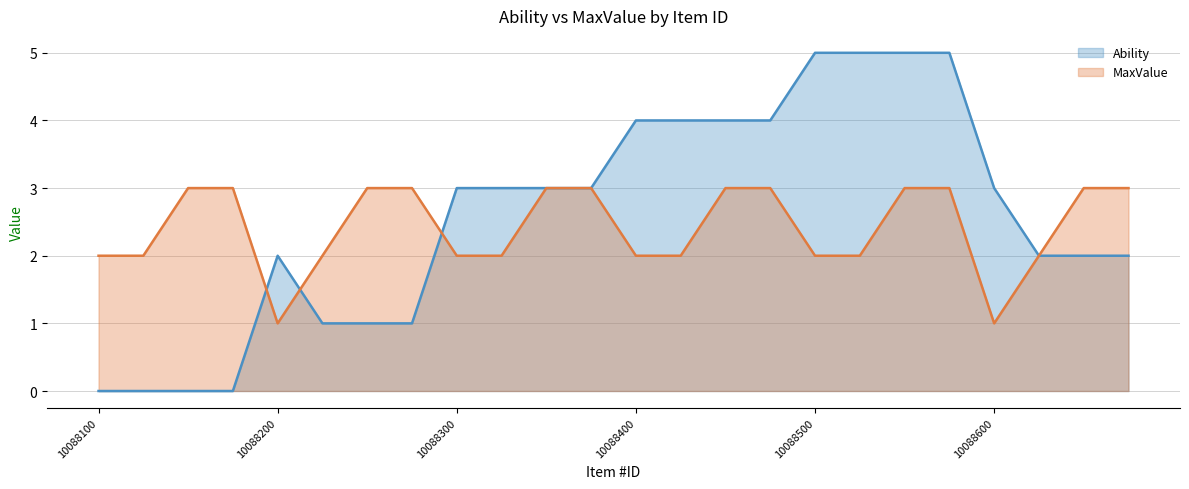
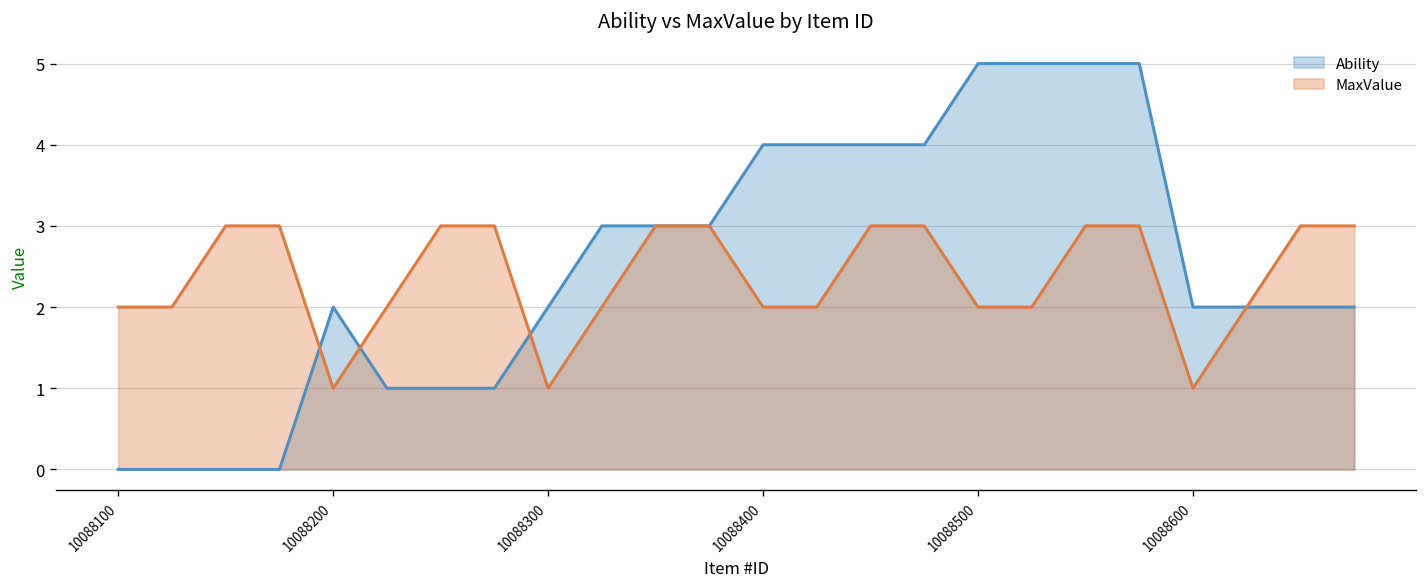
  {
    "Ability": {
      "10088100": 0,
      "10088200": 2,
-     "10088300": 3,
+     "10088300": 2,
      "10088400": 4,
      "10088500": 5,
-     "10088600": 3
+     "10088600": 2
    },
    "MaxValue": {
      "10088100": 2,
      "10088200": 1,
-     "10088300": 2,
+     "10088300": 1,
      "10088400": 2,
      "10088500": 2,
      "10088600": 1
    }
  }
